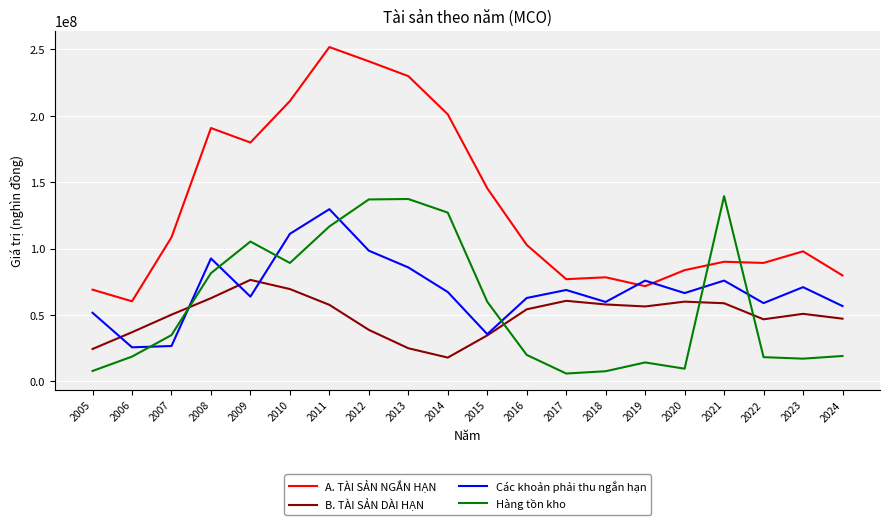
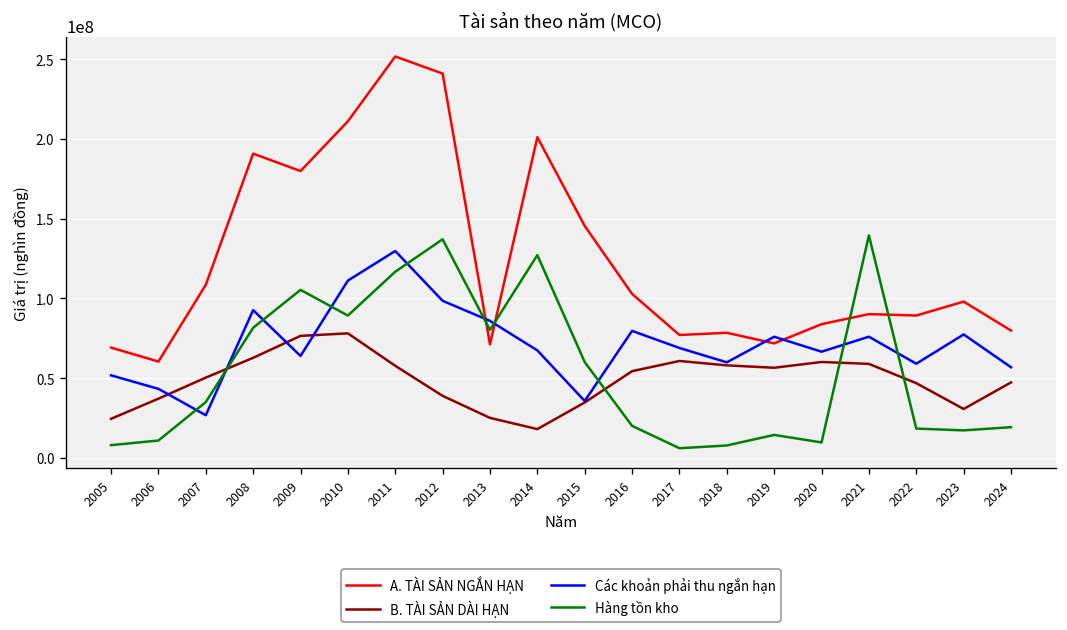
  {
    "A. TÀI SẢN NGẮN HẠN": {
      "2005": 69000000,
      "2006": 60000000,
      "2007": 108000000,
      "2008": 191000000,
      "2009": 180000000,
      "2010": 211000000,
      "2011": 252000000,
      "2012": 241000000,
-     "2013": 230000000,
+     "2013": 71000000,
      "2014": 201000000,
      "2015": 145000000,
      "2016": 103000000,
      "2017": 77000000,
      "2018": 78000000,
      "2019": 72000000,
      "2020": 84000000,
      "2021": 90000000,
      "2022": 89000000,
      "2023": 98000000,
      "2024": 80000000
    },
    "B. TÀI SẢN DÀI HẠN": {
      "2005": 24000000,
      "2006": 37000000,
      "2007": 50000000,
      "2008": 63000000,
      "2009": 76000000,
-     "2010": 70000000,
+     "2010": 78000000,
      "2011": 58000000,
      "2012": 39000000,
      "2013": 25000000,
      "2014": 18000000,
      "2016": 54000000,
      "2017": 61000000,
      "2019": 56000000,
      "2020": 60000000,
      "2021": 59000000,
      "2022": 47000000,
-     "2023": 51000000,
+     "2023": 31000000,
      "2024": 47000000
    },
    "Các khoản phải thu ngắn hạn": {
      "2005": 52000000,
-     "2006": 26000000,
+     "2006": 43000000,
      "2007": 27000000,
      "2008": 93000000,
      "2009": 64000000,
      "2010": 111000000,
      "2011": 130000000,
      "2012": 98000000,
      "2013": 86000000,
      "2014": 67000000,
-     "2016": 63000000,
+     "2016": 80000000,
      "2017": 69000000,
      "2019": 76000000,
      "2020": 67000000,
      "2021": 76000000,
      "2022": 59000000,
-     "2023": 71000000,
+     "2023": 77000000,
      "2024": 57000000
    },
    "Hàng tồn kho": {
      "2005": 8000000,
-     "2006": 19000000,
+     "2006": 11000000,
      "2007": 35000000,
      "2008": 82000000,
      "2009": 105000000,
      "2010": 89000000,
      "2011": 117000000,
      "2012": 137000000,
-     "2013": 137000000,
+     "2013": 80000000,
      "2014": 127000000,
      "2015": 60000000,
      "2016": 20000000,
      "2017": 6000000,
      "2018": 8000000,
      "2019": 14000000,
      "2020": 10000000,
      "2021": 139000000,
      "2022": 18000000,
      "2023": 17000000,
      "2024": 19000000
    }
  }
